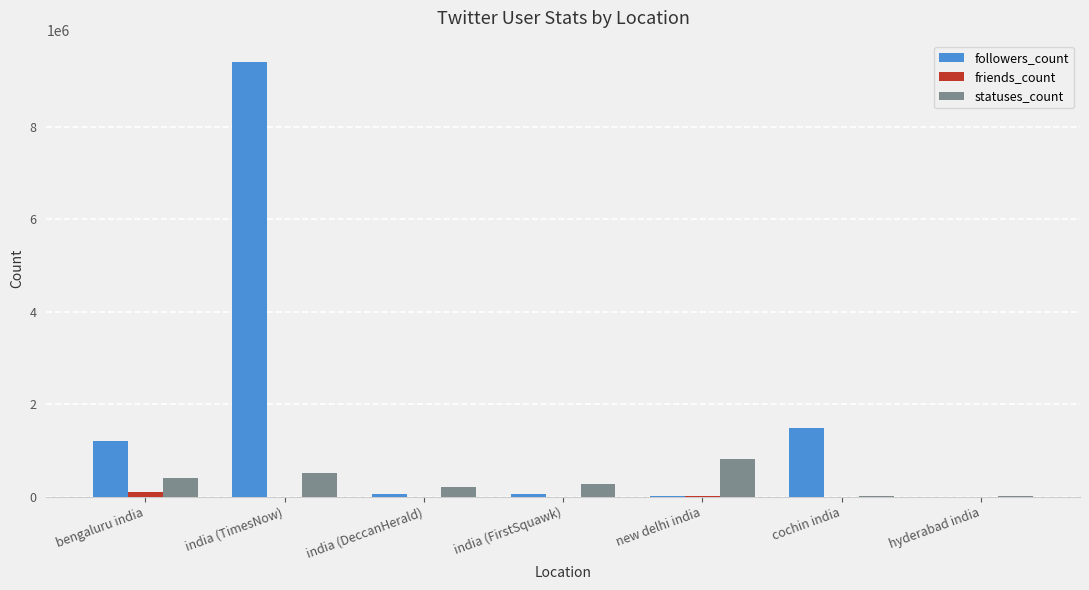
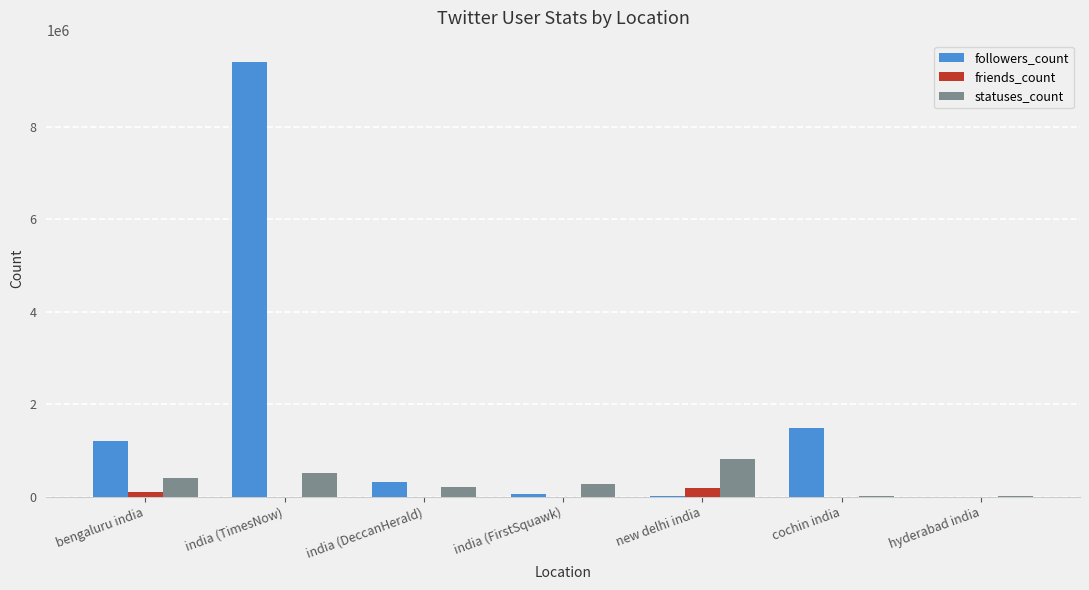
  {
    "followers_count": {
      "bengaluru india": 1200000,
      "india (TimesNow)": 9400000,
-     "india (DeccanHerald)": 0,
+     "india (DeccanHerald)": 300000,
      "india (FirstSquawk)": 100000,
      "cochin india": 1500000
    },
    "friends_count": {
      "bengaluru india": 100000,
-     "new delhi india": 0
+     "new delhi india": 200000
    },
    "statuses_count": {
      "bengaluru india": 400000,
      "india (TimesNow)": 500000,
      "india (DeccanHerald)": 200000,
      "india (FirstSquawk)": 300000,
      "new delhi india": 800000
    }
  }
